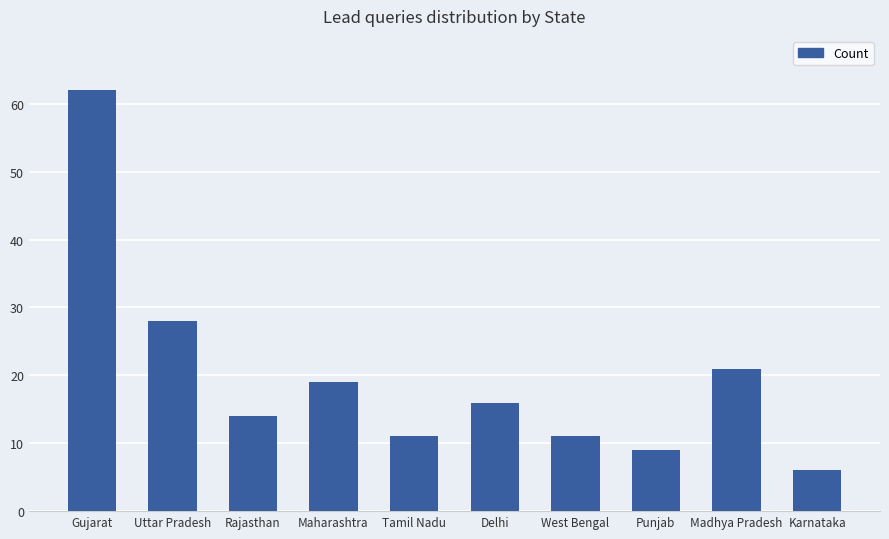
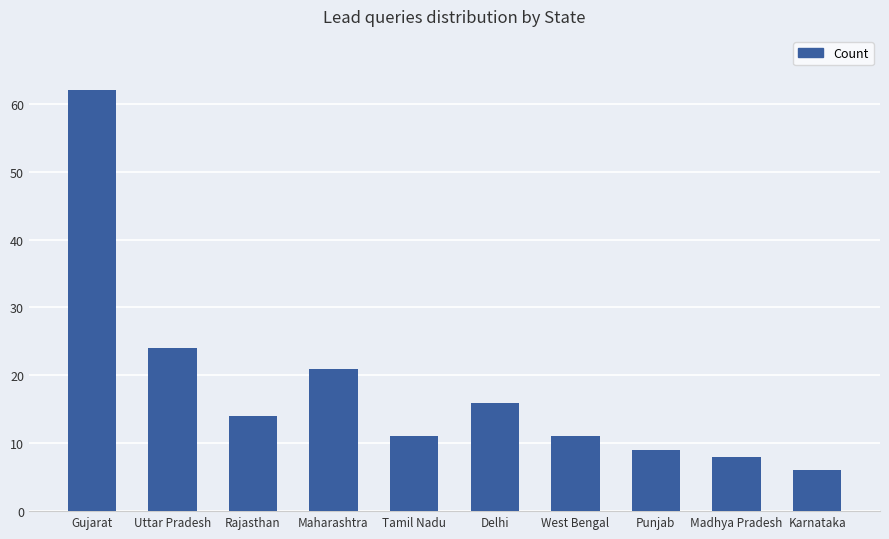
  {
    "Gujarat": 62,
-   "Uttar Pradesh": 28,
+   "Uttar Pradesh": 24,
    "Rajasthan": 14,
-   "Maharashtra": 19,
+   "Maharashtra": 21,
    "Tamil Nadu": 11,
    "Delhi": 16,
    "West Bengal": 11,
    "Punjab": 9,
-   "Madhya Pradesh": 21,
+   "Madhya Pradesh": 8,
    "Karnataka": 6
  }
